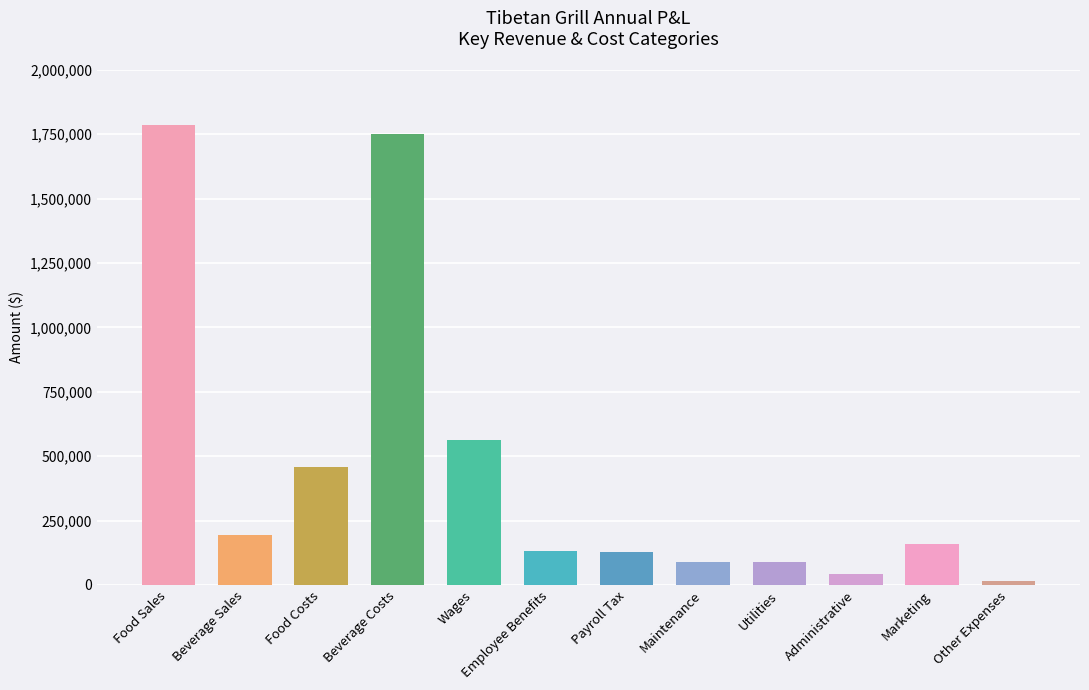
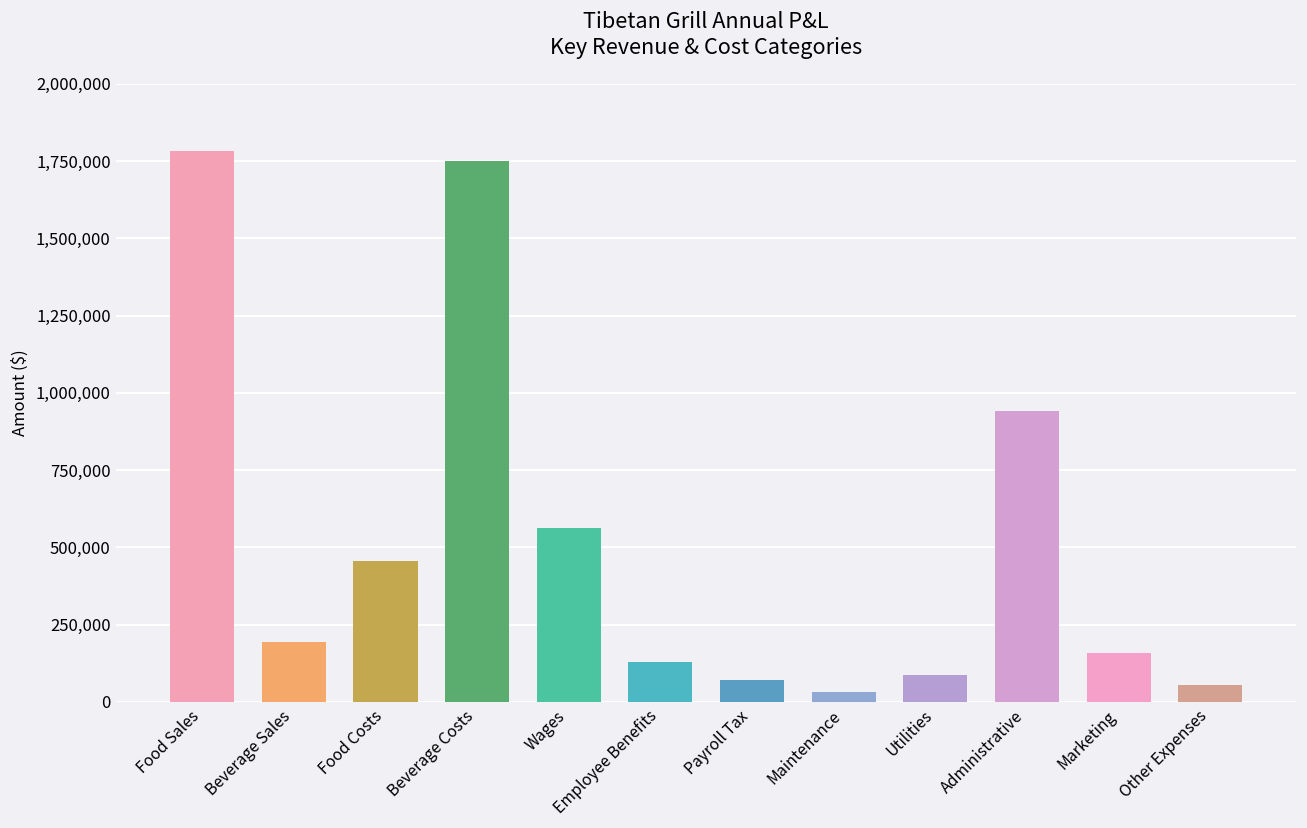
  {
    "Food Sales": "1,780,000",
    "Beverage Sales": "200,000",
    "Food Costs": "460,000",
    "Beverage Costs": "1,750,000",
    "Wages": "560,000",
    "Employee Benefits": "130,000",
-   "Payroll Tax": "130,000",
-   "Maintenance": "90,000",
+   "Payroll Tax": "70,000",
+   "Maintenance": "30,000",
    "Utilities": "90,000",
-   "Administrative": "40,000",
+   "Administrative": "940,000",
    "Marketing": "160,000",
-   "Other Expenses": "20,000"
+   "Other Expenses": "50,000"
  }
